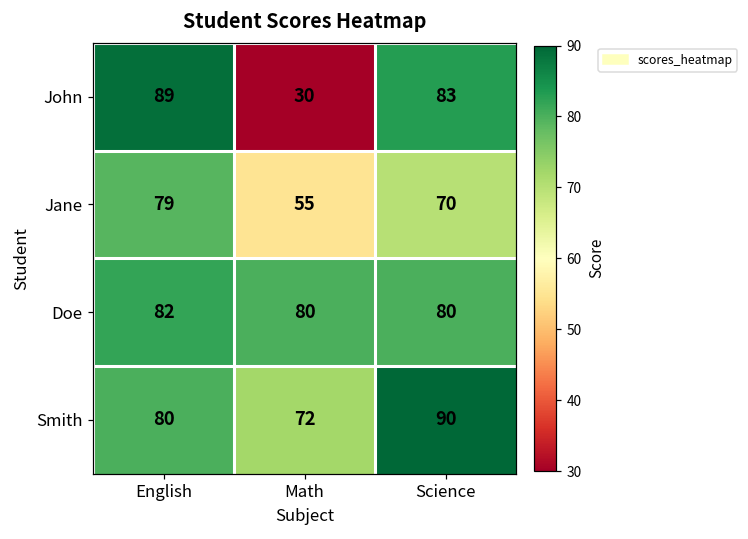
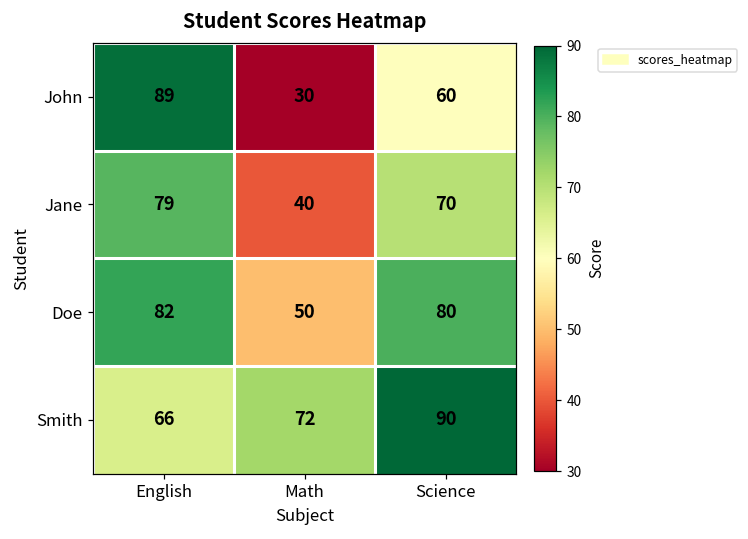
  {
    "John": {
      "English": 89,
      "Math": 30,
-     "Science": 83
+     "Science": 60
    },
    "Jane": {
      "English": 79,
-     "Math": 55,
+     "Math": 40,
      "Science": 70
    },
    "Doe": {
      "English": 82,
-     "Math": 80,
+     "Math": 50,
      "Science": 80
    },
    "Smith": {
-     "English": 80,
+     "English": 66,
      "Math": 72,
      "Science": 90
    }
  }
